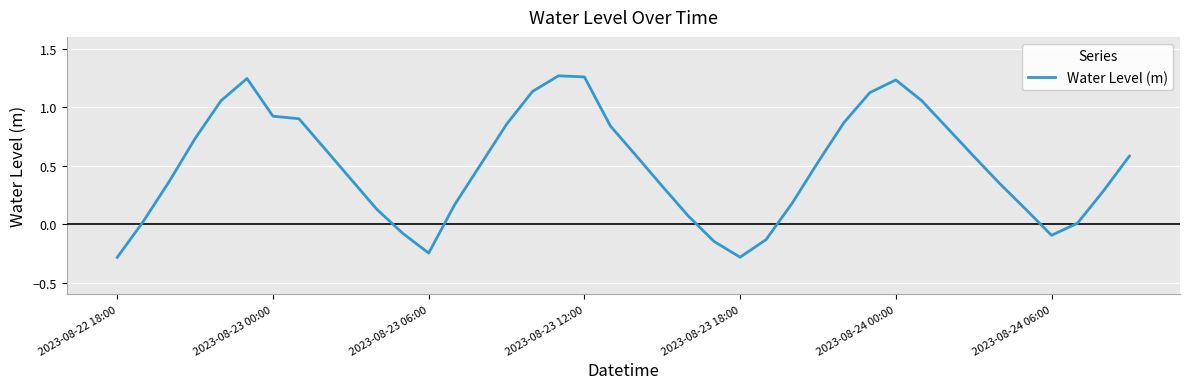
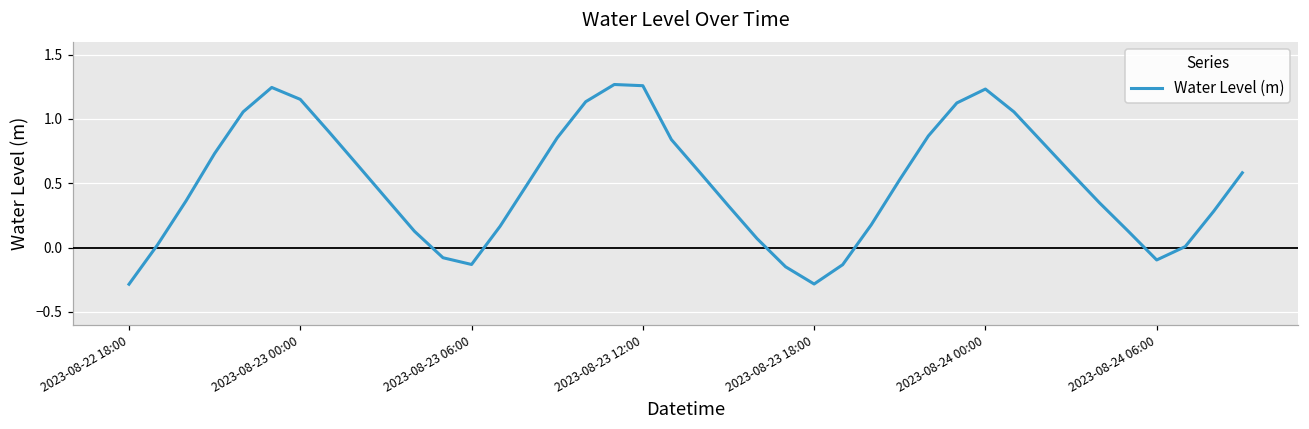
  {
    "2023-08-22 18:00": -0.28,
-   "2023-08-23 00:00": 0.92,
-   "2023-08-23 06:00": -0.25,
+   "2023-08-23 00:00": 1.15,
+   "2023-08-23 06:00": -0.13,
    "2023-08-23 12:00": 1.26,
    "2023-08-23 18:00": -0.28,
    "2023-08-24 00:00": 1.23,
    "2023-08-24 06:00": -0.10
  }
